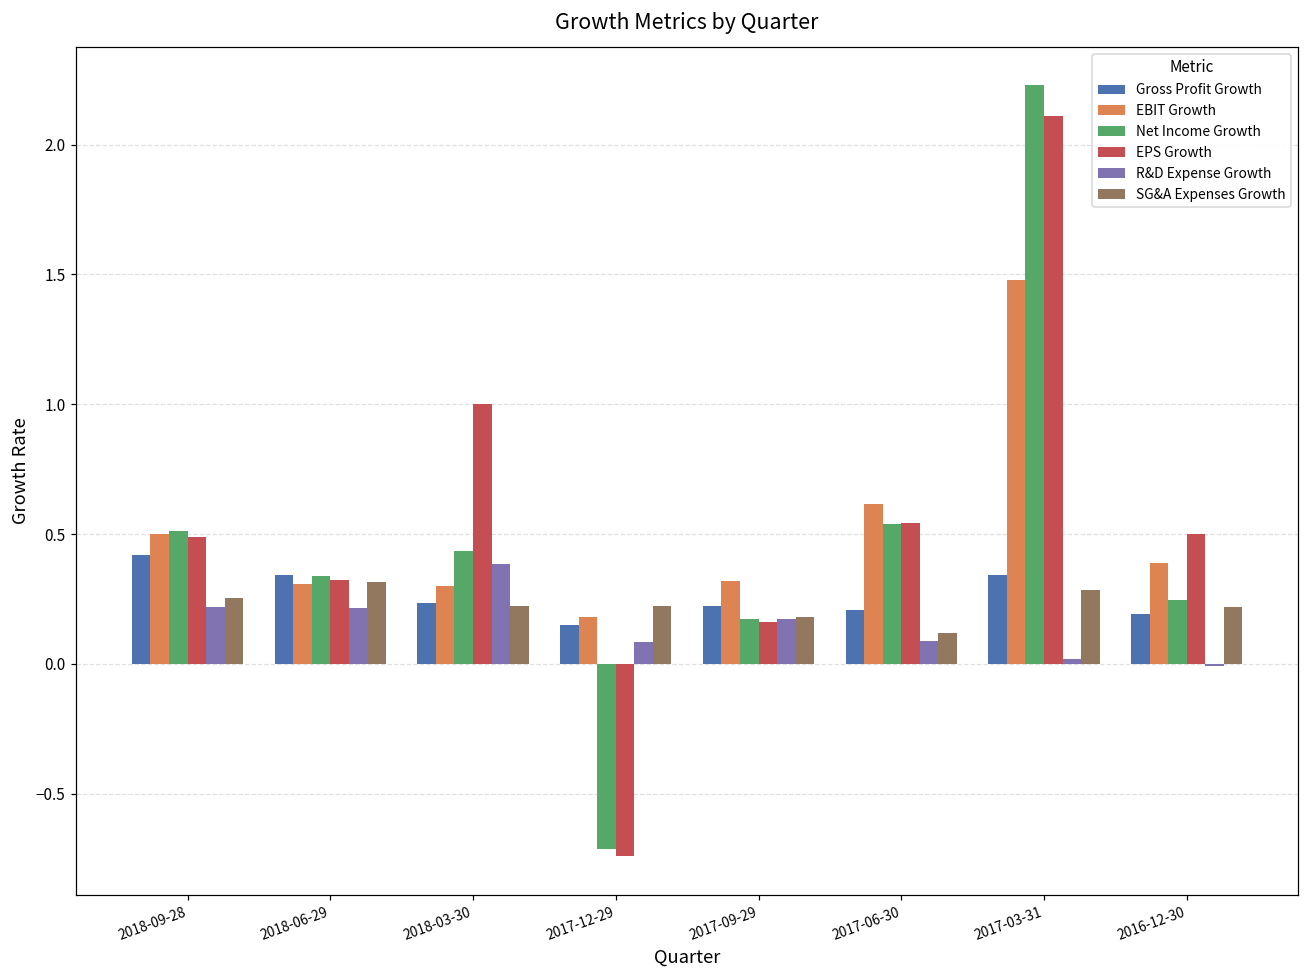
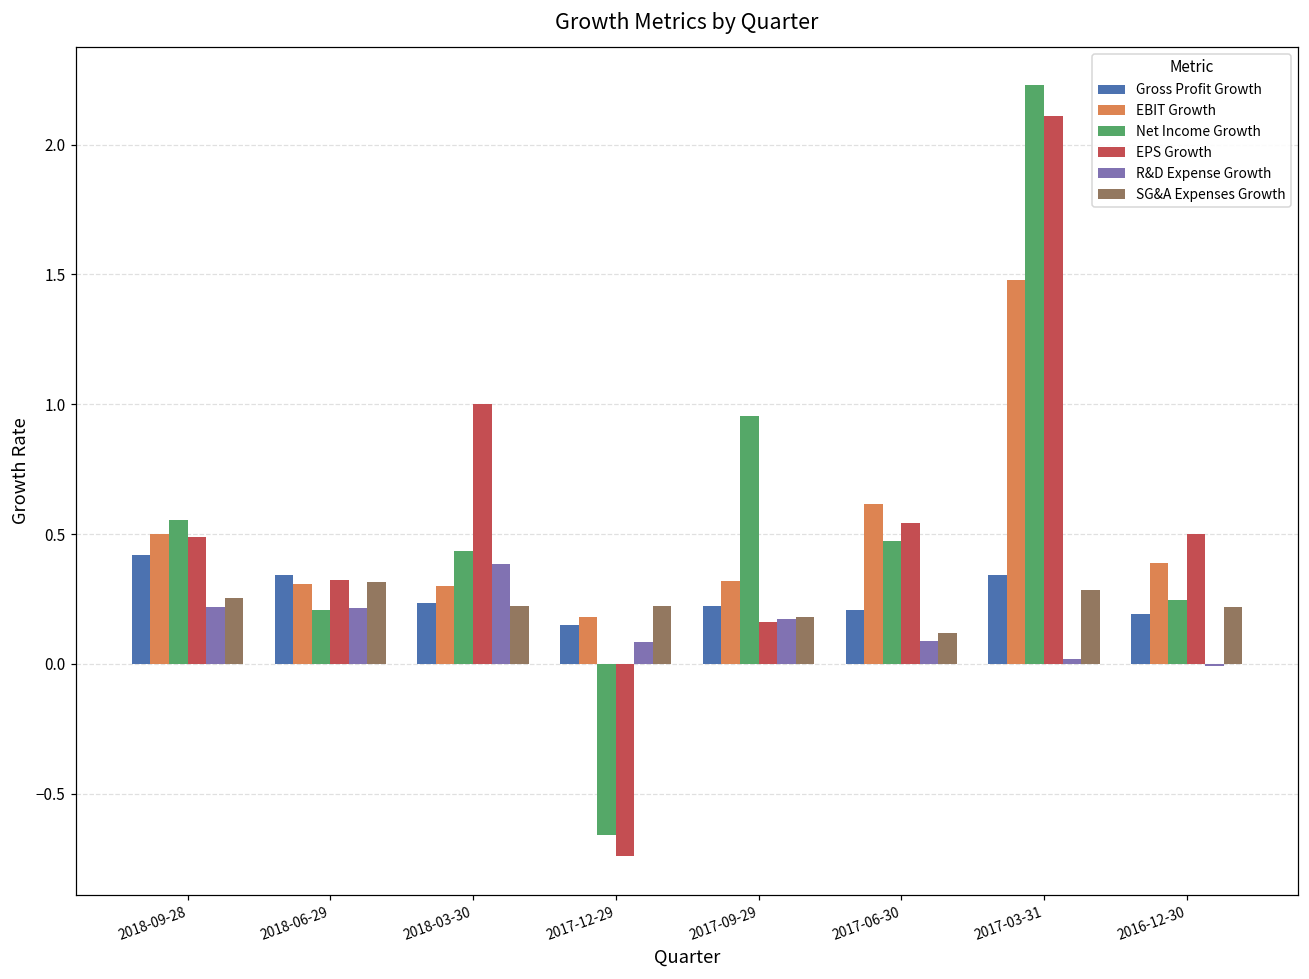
  {
    "Net Income Growth": {
-     "2018-09-28": 0.51,
-     "2018-06-29": 0.34,
+     "2018-09-28": 0.56,
+     "2018-06-29": 0.21,
      "2018-03-30": 0.43,
-     "2017-12-29": -0.71,
-     "2017-09-29": 0.17,
-     "2017-06-30": 0.54,
+     "2017-12-29": -0.66,
+     "2017-09-29": 0.95,
+     "2017-06-30": 0.47,
      "2017-03-31": 2.23,
      "2016-12-30": 0.24
    },
    "SG&A Expenses Growth": {
      "2018-09-28": 0.25,
      "2018-06-29": 0.32,
      "2018-03-30": 0.22,
      "2017-12-29": 0.22,
      "2017-09-29": 0.18,
      "2017-06-30": 0.12,
      "2017-03-31": 0.28,
      "2016-12-30": 0.22
    }
  }
